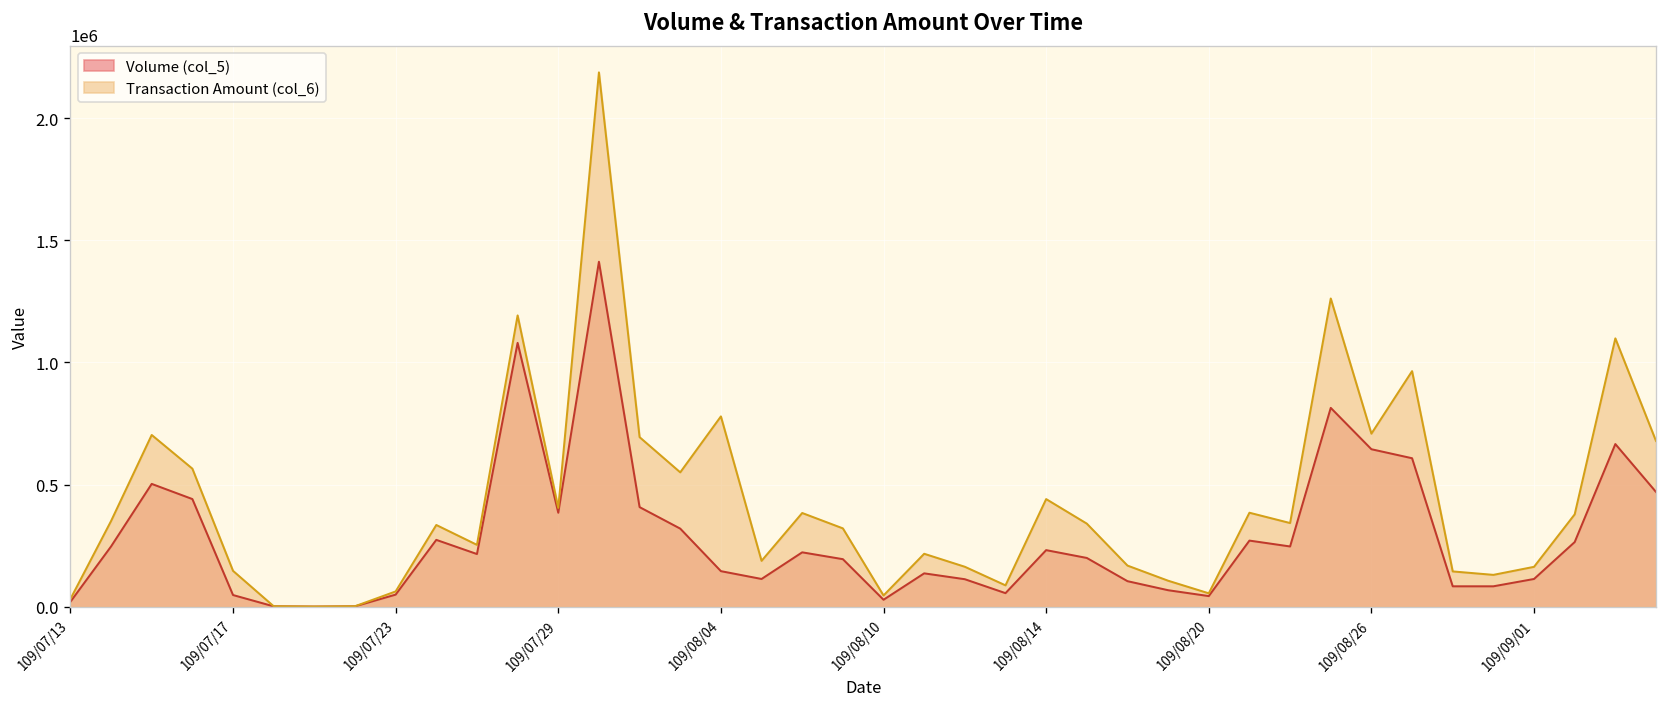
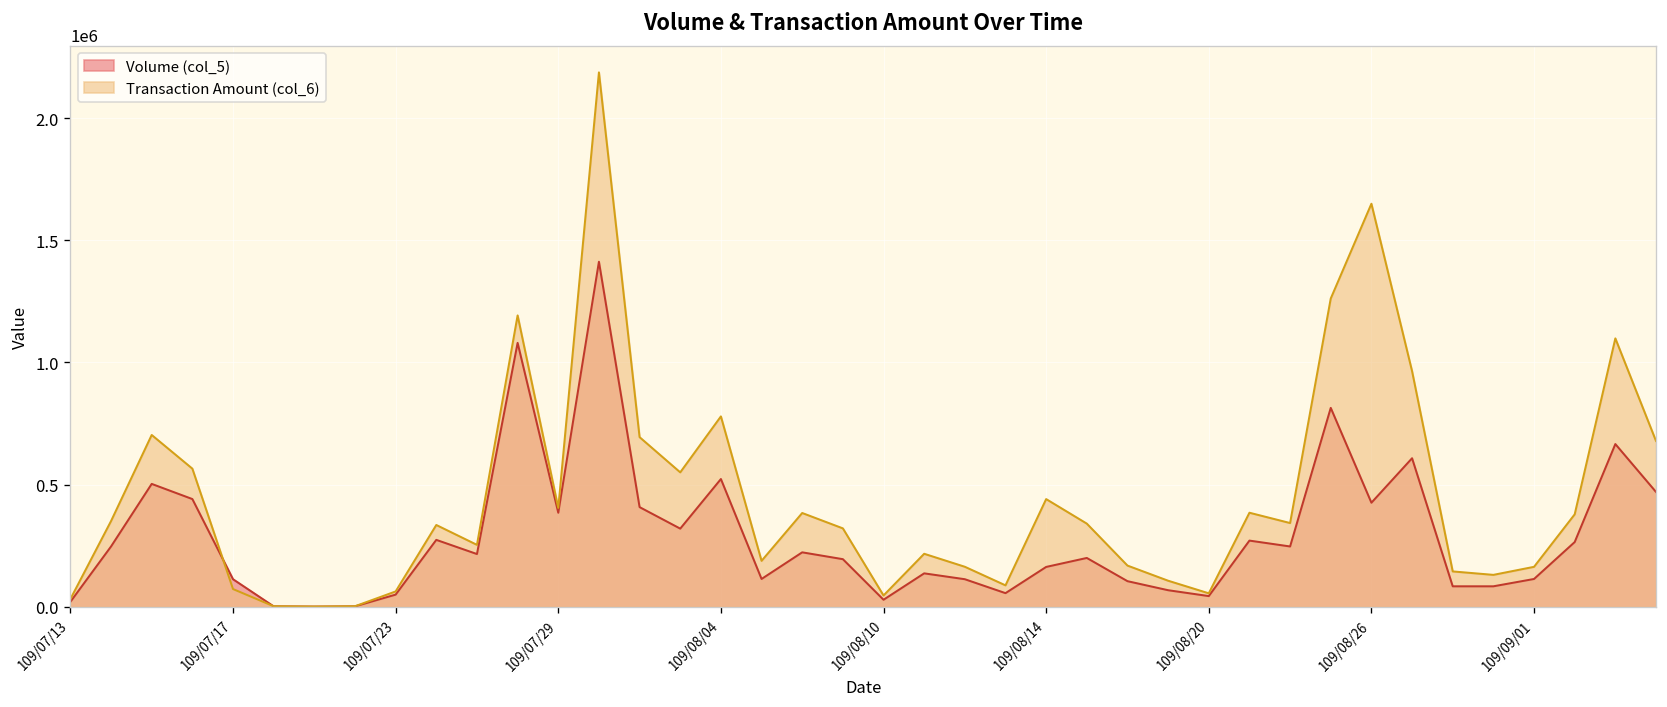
  {
    "Volume (col_5)": {
-     "109/07/17": 50000,
+     "109/07/17": 110000,
      "109/07/23": 50000,
      "109/07/29": 380000,
-     "109/08/04": 150000,
+     "109/08/04": 520000,
      "109/08/10": 30000,
-     "109/08/14": 230000,
-     "109/08/26": 640000,
+     "109/08/14": 160000,
+     "109/08/26": 430000,
      "109/09/01": 110000
    },
    "Transaction Amount (col_6)": {
-     "109/07/17": 150000,
+     "109/07/17": 70000,
      "109/07/23": 60000,
      "109/07/29": 400000,
      "109/08/04": 780000,
      "109/08/10": 50000,
      "109/08/14": 440000,
-     "109/08/26": 710000,
+     "109/08/26": 1650000,
      "109/09/01": 160000
    }
  }
